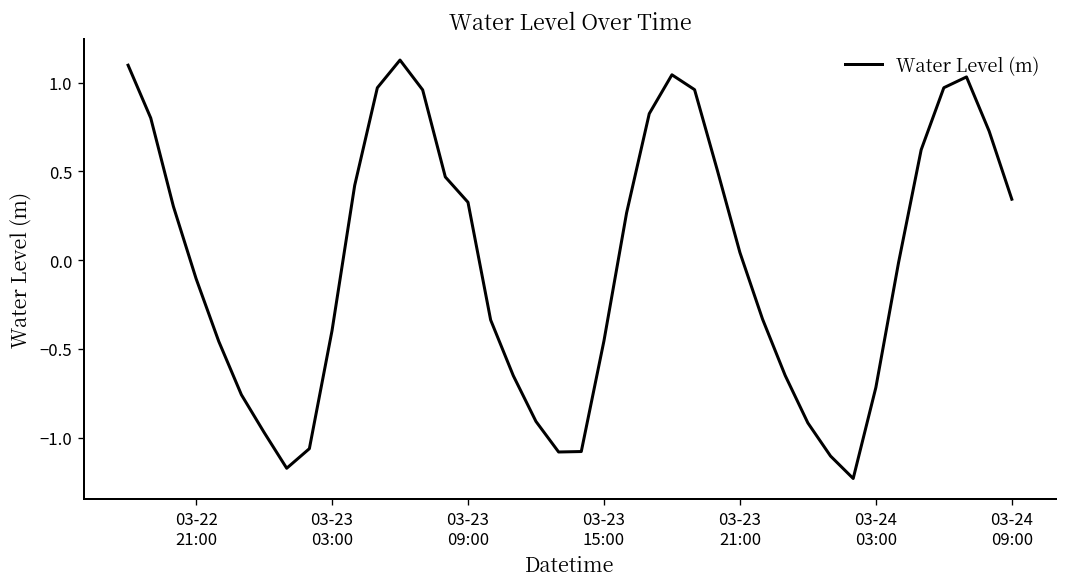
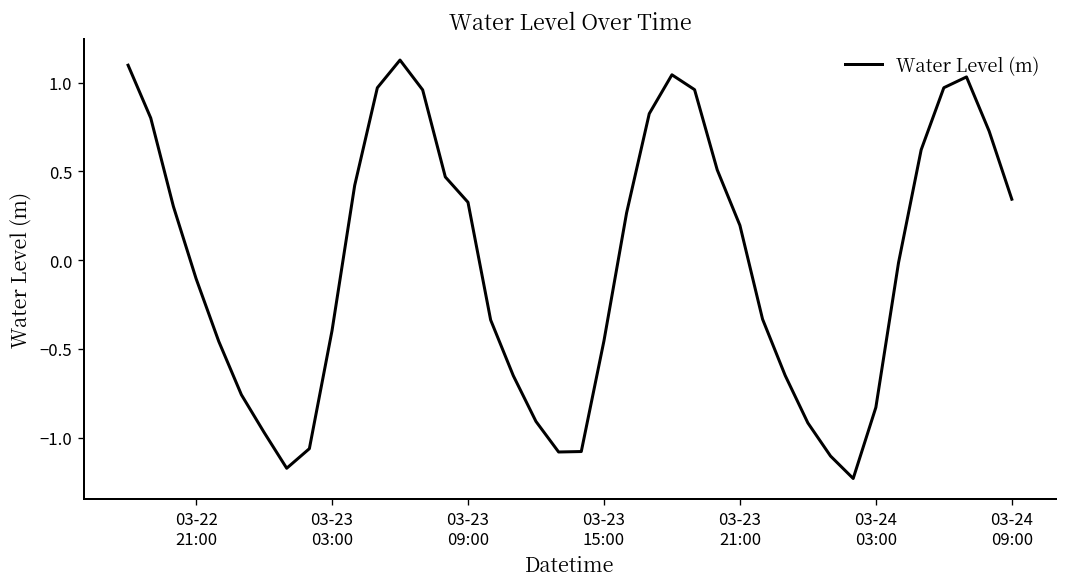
  {
    "03-22 21:00": -0.10,
    "03-23 03:00": -0.40,
    "03-23 09:00": 0.33,
    "03-23 15:00": -0.45,
-   "03-23 21:00": 0.04,
-   "03-24 03:00": -0.72,
+   "03-23 21:00": 0.20,
+   "03-24 03:00": -0.83,
    "03-24 09:00": 0.34
  }
